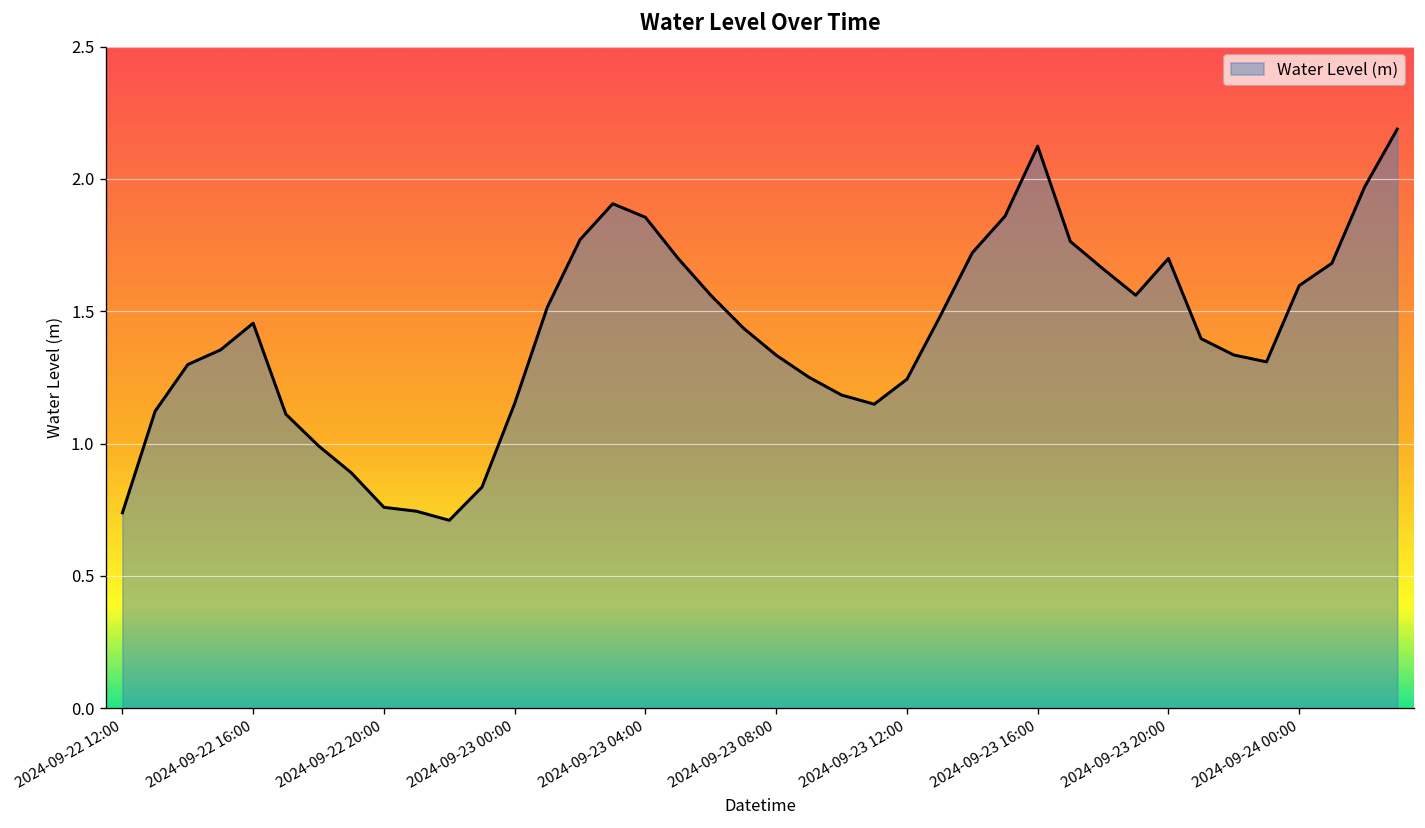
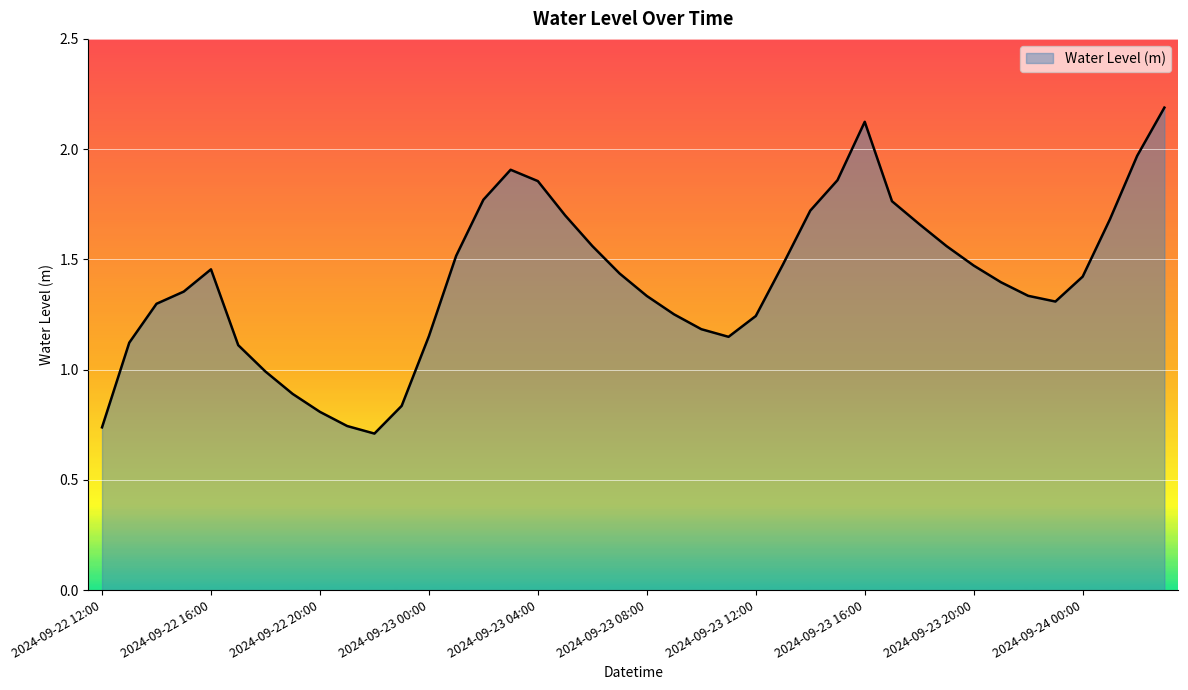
  {
    "2024-09-22 12:00": 0.74,
    "2024-09-22 16:00": 1.45,
-   "2024-09-22 20:00": 0.76,
+   "2024-09-22 20:00": 0.81,
    "2024-09-23 00:00": 1.15,
    "2024-09-23 04:00": 1.86,
    "2024-09-23 08:00": 1.33,
    "2024-09-23 12:00": 1.24,
    "2024-09-23 16:00": 2.12,
-   "2024-09-23 20:00": 1.70,
-   "2024-09-24 00:00": 1.60
+   "2024-09-23 20:00": 1.47,
+   "2024-09-24 00:00": 1.42
  }
